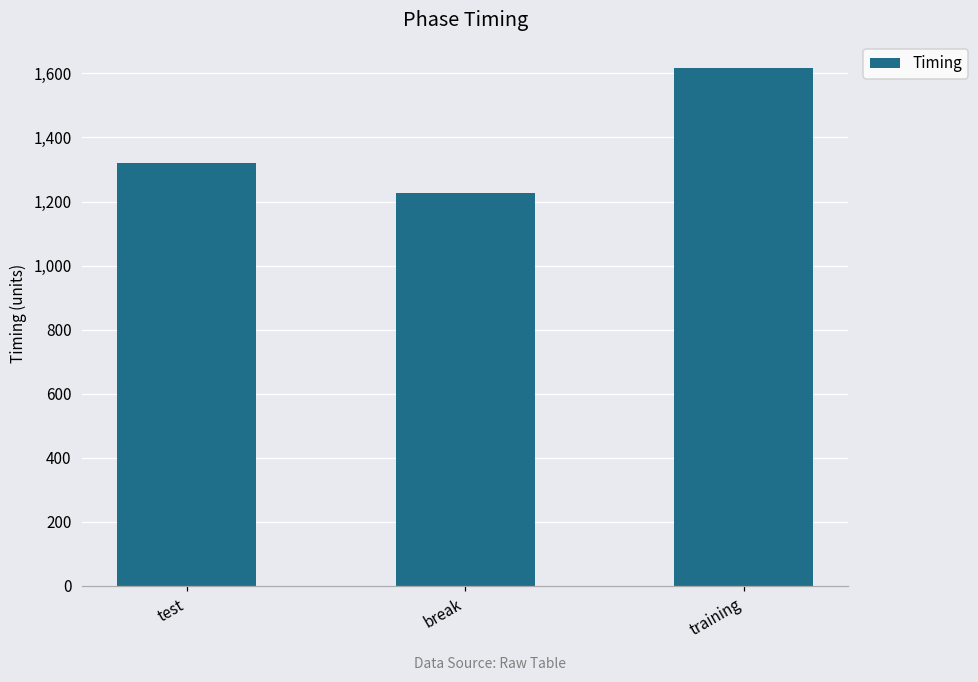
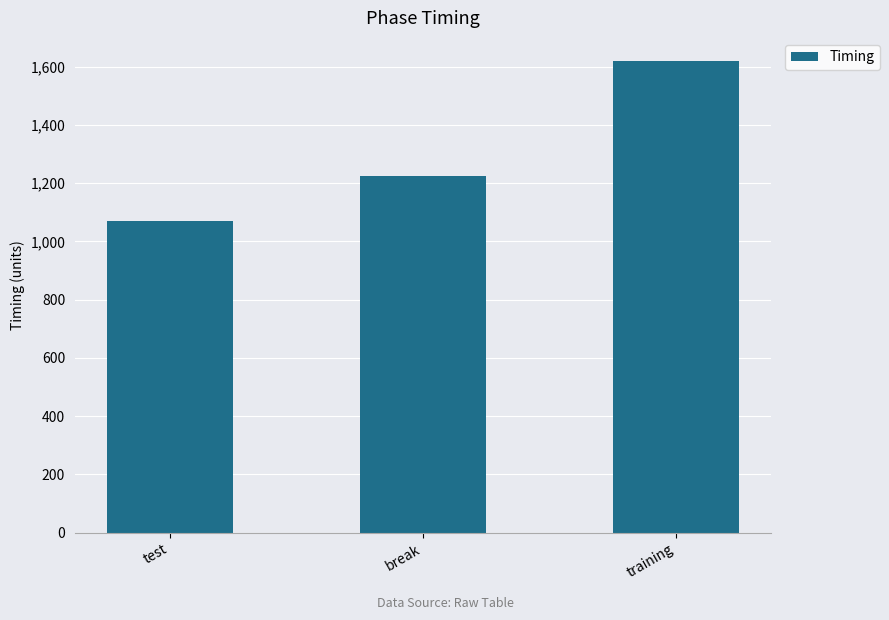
  {
-   "test": "1,320",
+   "test": "1,070",
    "break": "1,230",
    "training": "1,620"
  }
